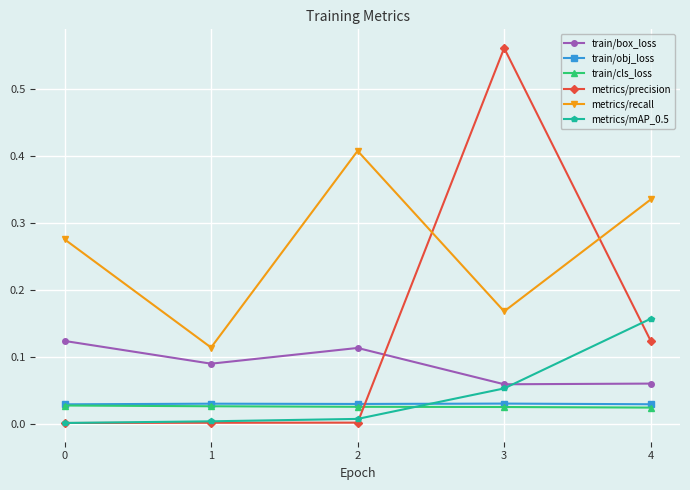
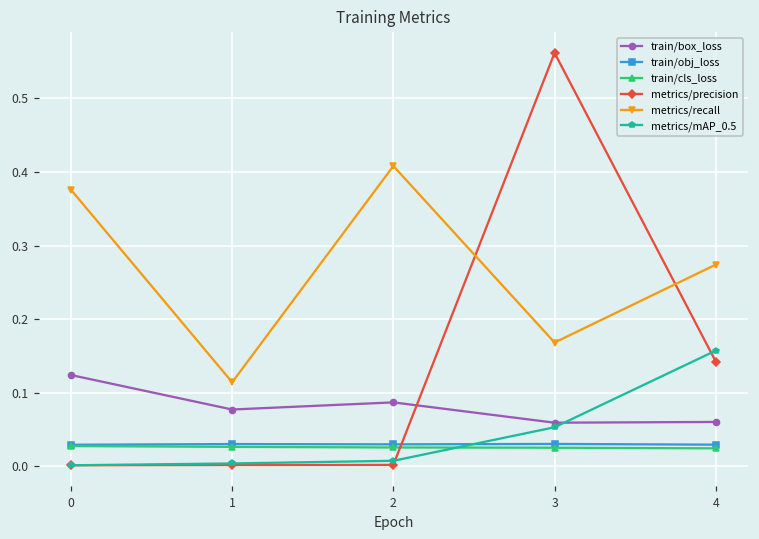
  {
    "train/box_loss": {
      "0": 0.12,
-     "1": 0.09,
-     "2": 0.11,
+     "1": 0.08,
+     "2": 0.09,
      "3": 0.06,
      "4": 0.06
    },
    "train/obj_loss": {
      "1": 0.03,
      "2": 0.03,
      "3": 0.03,
      "4": 0.03
    },
    "metrics/precision": {
      "2": 0.00,
      "3": 0.56,
-     "4": 0.12
+     "4": 0.14
    },
    "metrics/recall": {
-     "0": 0.28,
+     "0": 0.38,
      "1": 0.11,
      "2": 0.41,
      "3": 0.17,
-     "4": 0.34
+     "4": 0.27
    }
  }
